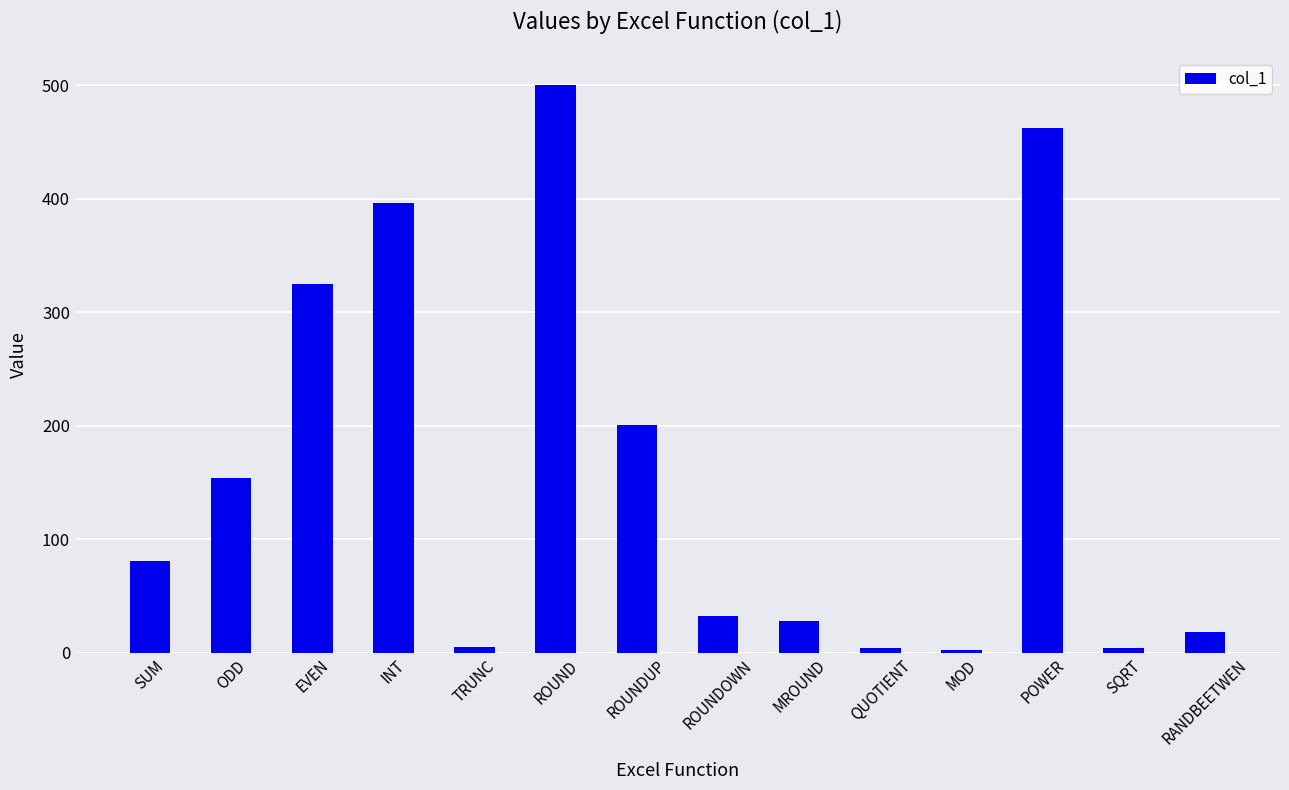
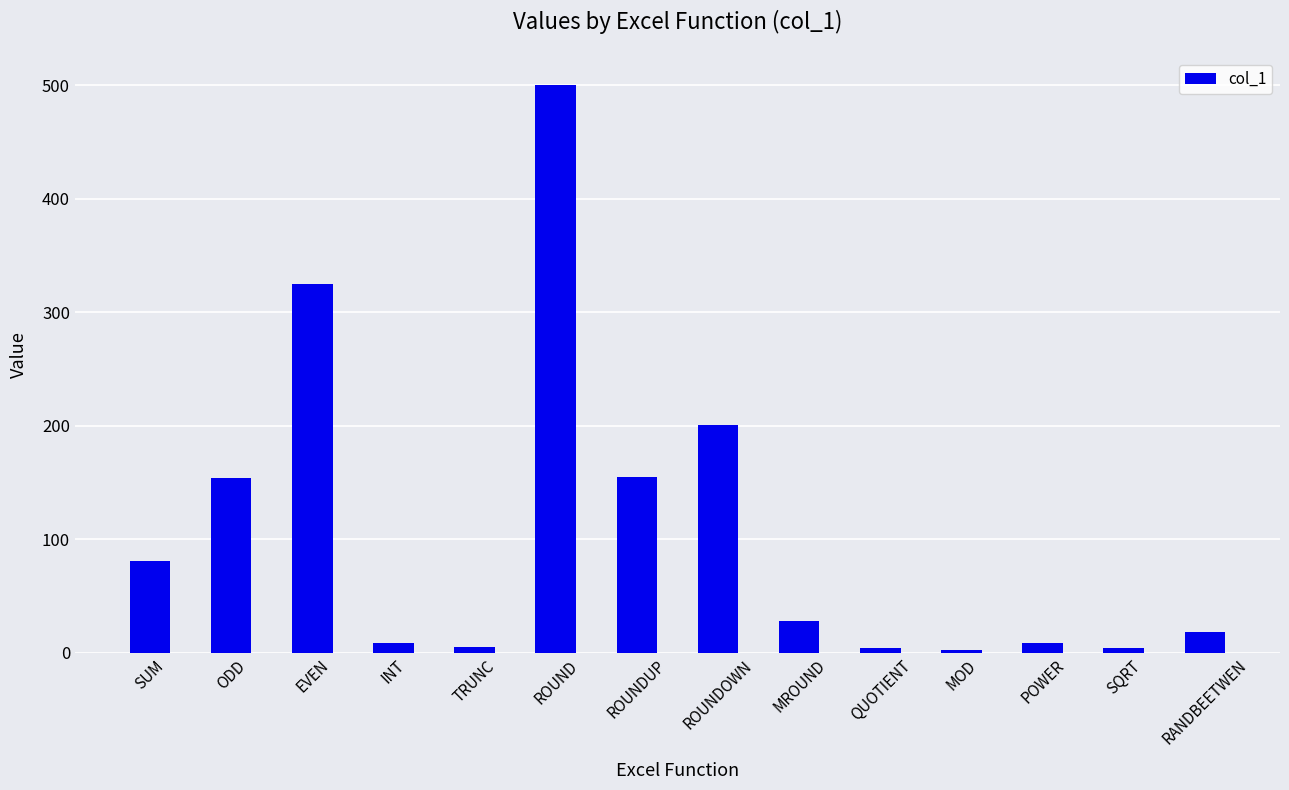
  {
    "SUM": 81,
    "ODD": 154,
    "EVEN": 325,
-   "INT": 396,
+   "INT": 9,
    "TRUNC": 5,
    "ROUND": 500,
-   "ROUNDUP": 201,
-   "ROUNDOWN": 32,
+   "ROUNDUP": 155,
+   "ROUNDOWN": 201,
    "MROUND": 28,
    "QUOTIENT": 4,
-   "POWER": 462,
+   "POWER": 9,
    "SQRT": 4,
    "RANDBEETWEN": 18
  }
